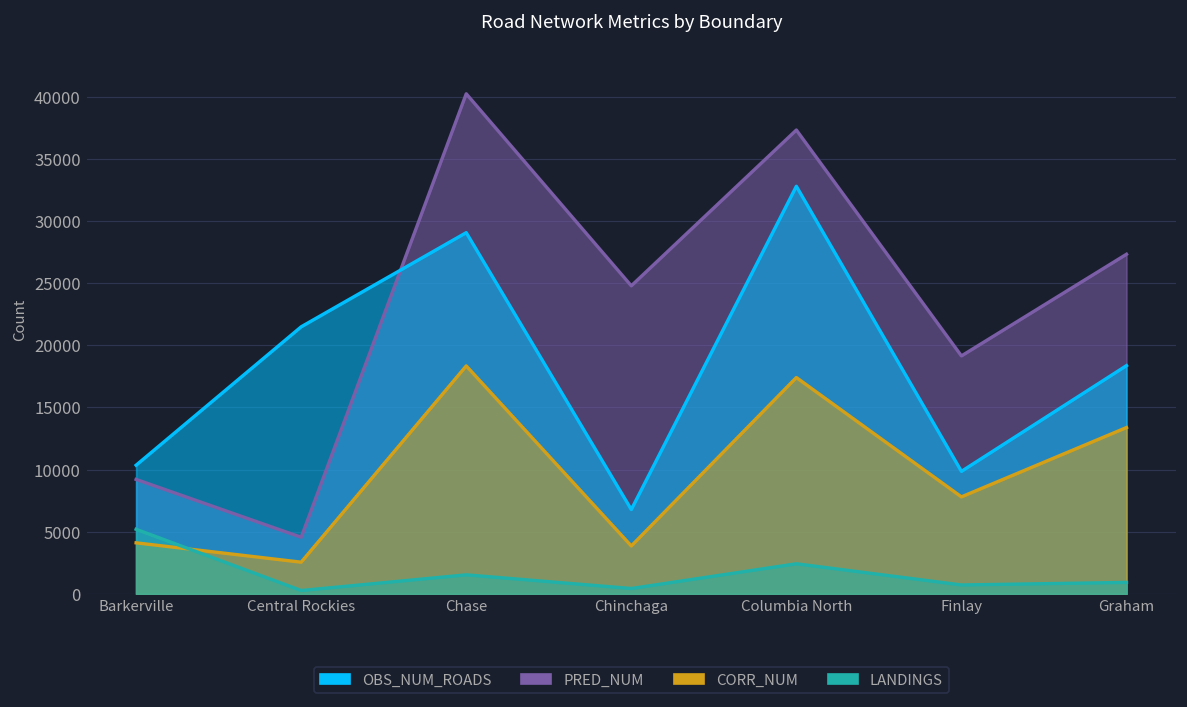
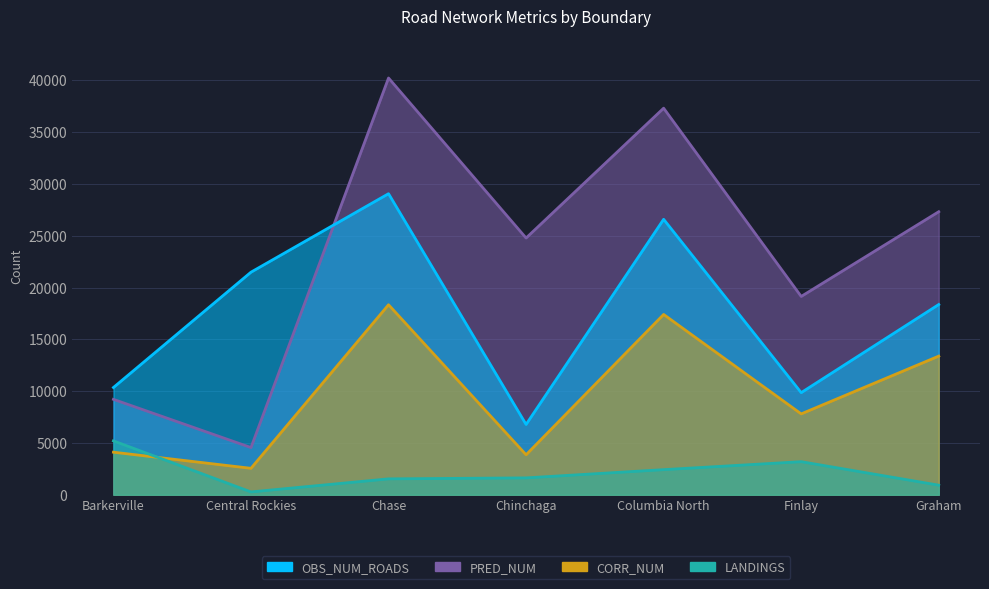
  {
    "PRED_NUM": {
      "Barkerville": 9200,
      "Central Rockies": 4600,
      "Chase": 40200,
      "Chinchaga": 24800,
      "Columbia North": 37300,
      "Finlay": 19100,
      "Graham": 27300
    },
    "OBS_NUM_ROADS": {
      "Barkerville": 10400,
      "Central Rockies": 21500,
      "Chase": 29100,
      "Chinchaga": 6800,
-     "Columbia North": 32800,
+     "Columbia North": 26600,
      "Finlay": 9900,
      "Graham": 18400
    },
    "CORR_NUM": {
      "Barkerville": 4100,
      "Central Rockies": 2600,
      "Chase": 18300,
      "Chinchaga": 3900,
      "Columbia North": 17400,
      "Finlay": 7800,
      "Graham": 13400
    },
    "LANDINGS": {
      "Barkerville": 5200,
      "Central Rockies": 300,
      "Chase": 1500,
-     "Chinchaga": 400,
+     "Chinchaga": 1600,
      "Columbia North": 2400,
-     "Finlay": 700,
+     "Finlay": 3200,
      "Graham": 900
    }
  }
